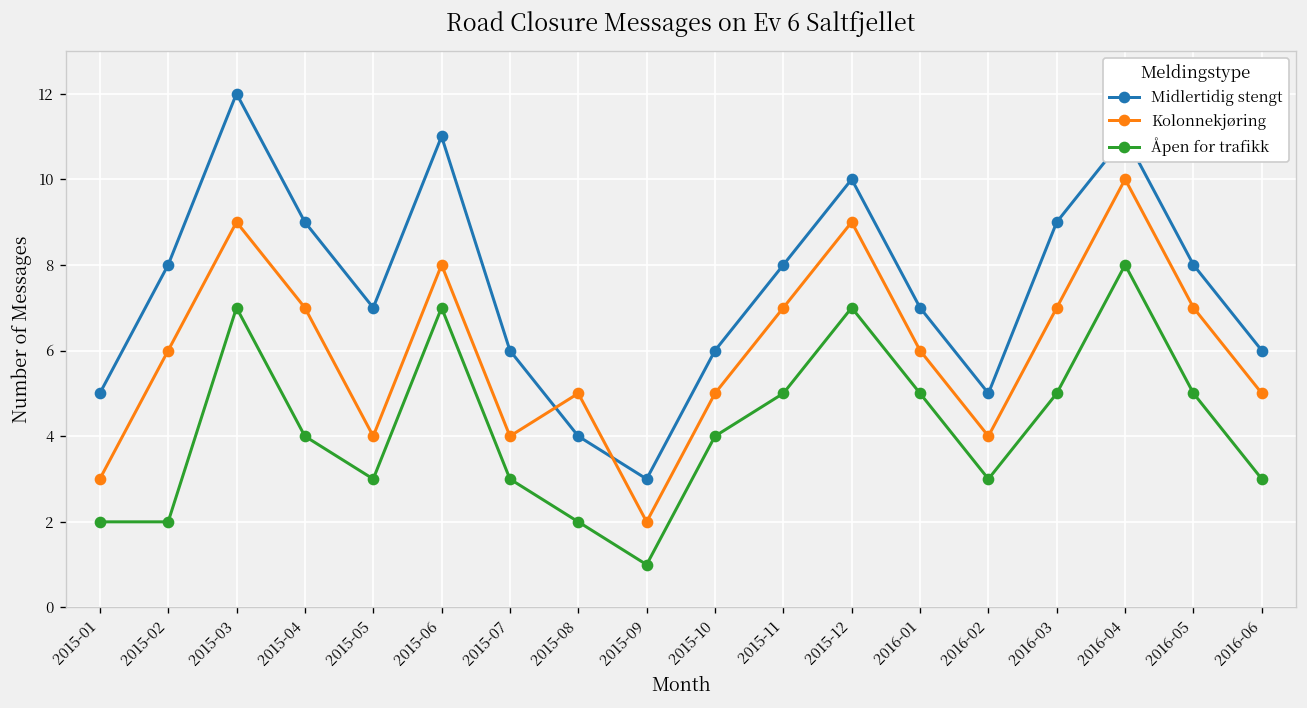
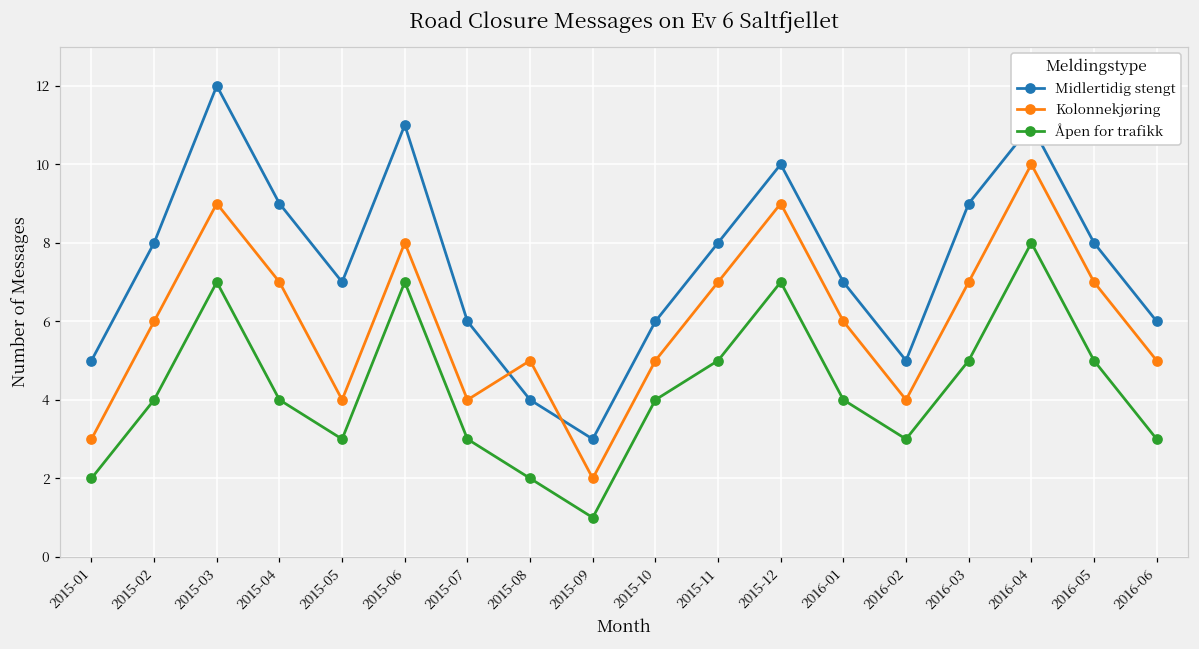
  {
    "Midlertidig stengt": {
      "2015-01": 5,
      "2015-02": 8,
      "2015-03": 12,
      "2015-04": 9,
      "2015-05": 7,
      "2015-06": 11,
      "2015-07": 6,
      "2015-08": 4,
      "2015-09": 3,
      "2015-10": 6,
      "2015-11": 8,
      "2015-12": 10,
      "2016-01": 7,
      "2016-02": 5,
      "2016-03": 9,
      "2016-05": 8,
      "2016-06": 6
    },
    "Kolonnekjøring": {
      "2015-01": 3,
      "2015-02": 6,
      "2015-03": 9,
      "2015-04": 7,
      "2015-05": 4,
      "2015-06": 8,
      "2015-07": 4,
      "2015-08": 5,
      "2015-09": 2,
      "2015-10": 5,
      "2015-11": 7,
      "2015-12": 9,
      "2016-01": 6,
      "2016-02": 4,
      "2016-03": 7,
      "2016-04": 10,
      "2016-05": 7,
      "2016-06": 5
    },
    "Åpen for trafikk": {
      "2015-01": 2,
-     "2015-02": 2,
+     "2015-02": 4,
      "2015-03": 7,
      "2015-04": 4,
      "2015-05": 3,
      "2015-06": 7,
      "2015-07": 3,
      "2015-08": 2,
      "2015-09": 1,
      "2015-10": 4,
      "2015-11": 5,
      "2015-12": 7,
-     "2016-01": 5,
+     "2016-01": 4,
      "2016-02": 3,
      "2016-03": 5,
      "2016-04": 8,
      "2016-05": 5,
      "2016-06": 3
    }
  }
